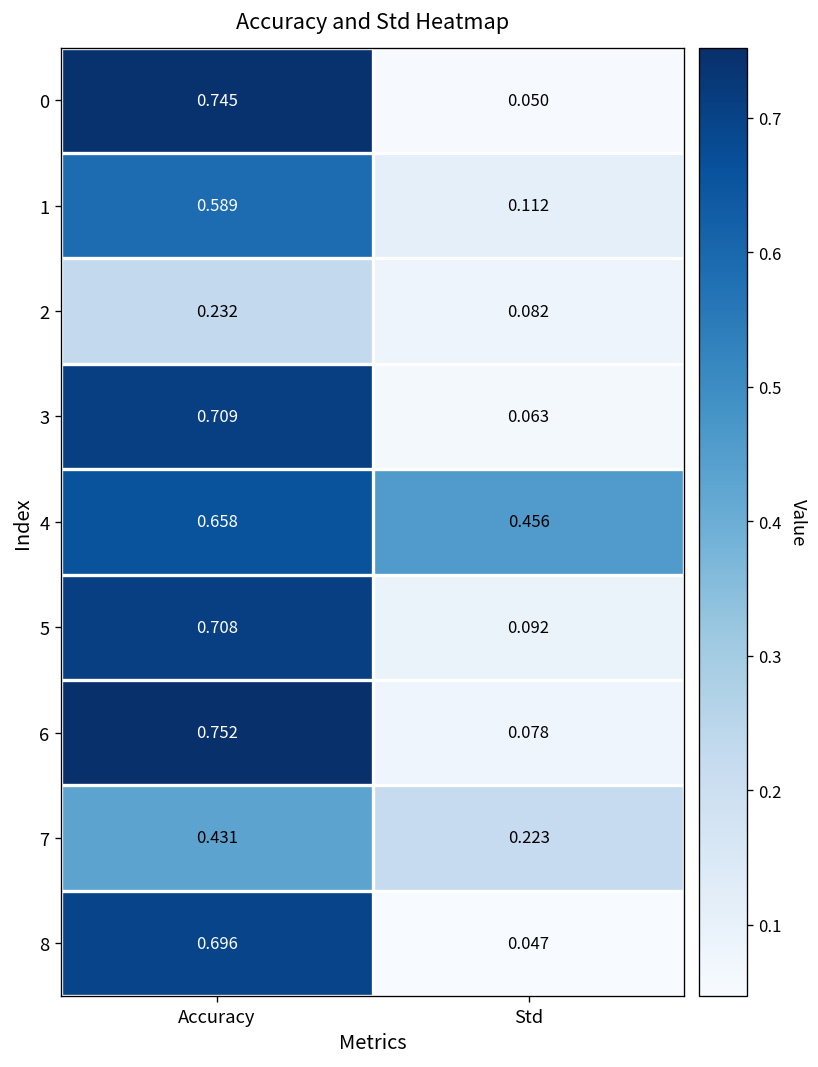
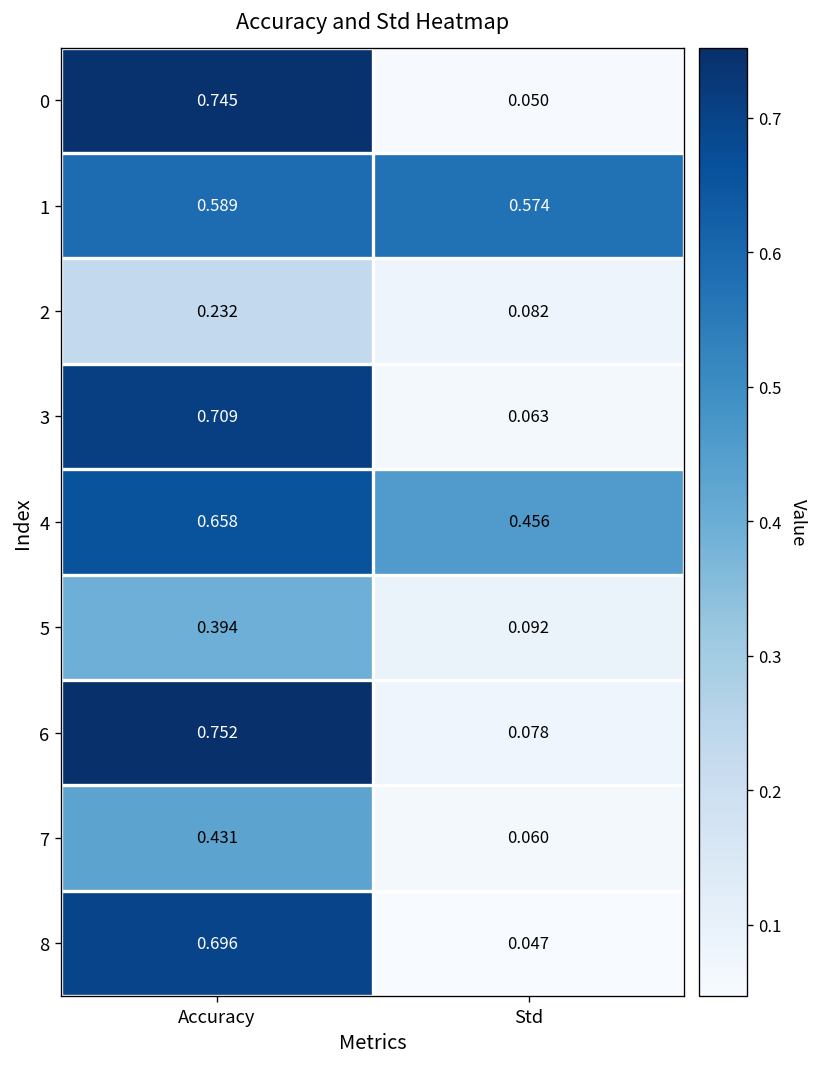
  {
    "0": {
      "Accuracy": 0.745,
      "Std": 0.050
    },
    "1": {
      "Accuracy": 0.589,
-     "Std": 0.112
+     "Std": 0.574
    },
    "2": {
      "Accuracy": 0.232,
      "Std": 0.082
    },
    "3": {
      "Accuracy": 0.709,
      "Std": 0.063
    },
    "4": {
      "Accuracy": 0.658,
      "Std": 0.456
    },
    "5": {
-     "Accuracy": 0.708,
+     "Accuracy": 0.394,
      "Std": 0.092
    },
    "6": {
      "Accuracy": 0.752,
      "Std": 0.078
    },
    "7": {
      "Accuracy": 0.431,
-     "Std": 0.223
+     "Std": 0.060
    },
    "8": {
      "Accuracy": 0.696,
      "Std": 0.047
    }
  }
